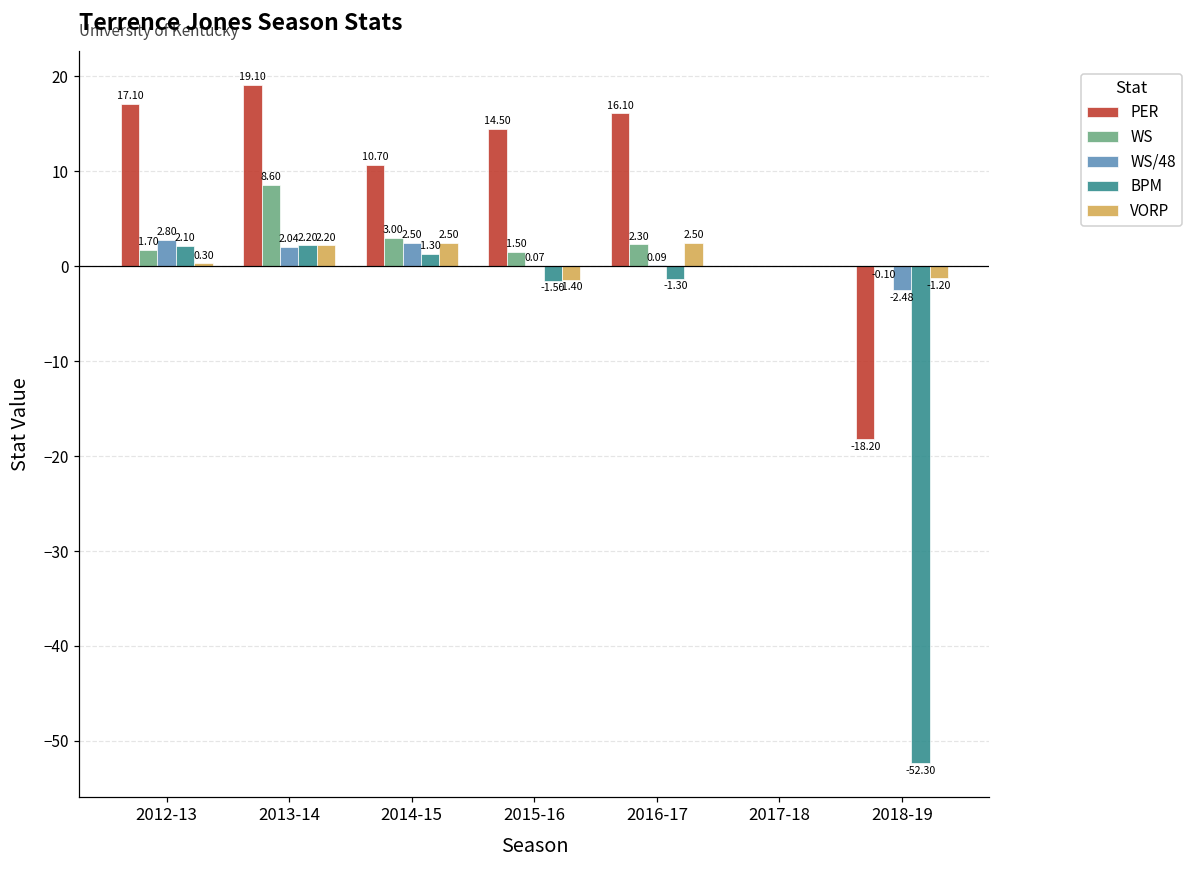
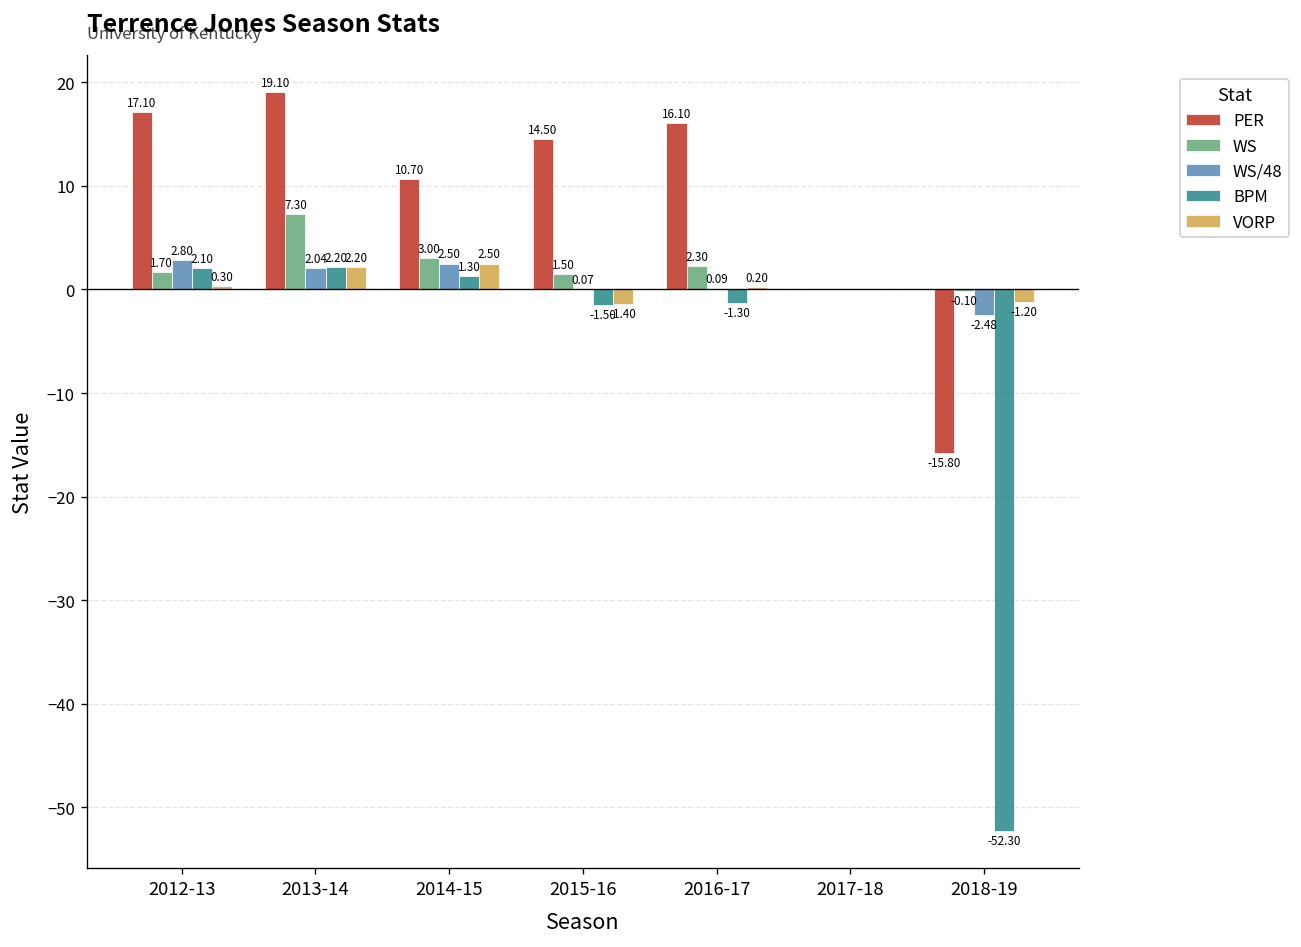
  {
    "PER": {
      "2012-13": 17.10,
      "2013-14": 19.10,
      "2014-15": 10.70,
      "2015-16": 14.50,
      "2016-17": 16.10,
-     "2018-19": -18.20
+     "2018-19": -15.80
    },
    "WS": {
      "2012-13": 1.70,
-     "2013-14": 8.60,
+     "2013-14": 7.30,
      "2014-15": 3.00,
      "2015-16": 1.50,
      "2016-17": 2.30,
      "2018-19": -0.10
    },
    "WS/48": {
      "2012-13": 2.80,
      "2013-14": 2.04,
      "2014-15": 2.50,
      "2015-16": 0.07,
      "2016-17": 0.09,
      "2018-19": -2.48
    },
    "BPM": {
      "2012-13": 2.10,
      "2013-14": 2.20,
      "2014-15": 1.30,
      "2016-17": -1.30,
      "2018-19": -52.30
    },
    "VORP": {
      "2012-13": 0.30,
      "2013-14": 2.20,
      "2014-15": 2.50,
-     "2016-17": 2.50,
+     "2016-17": 0.20,
      "2018-19": -1.20
    }
  }
